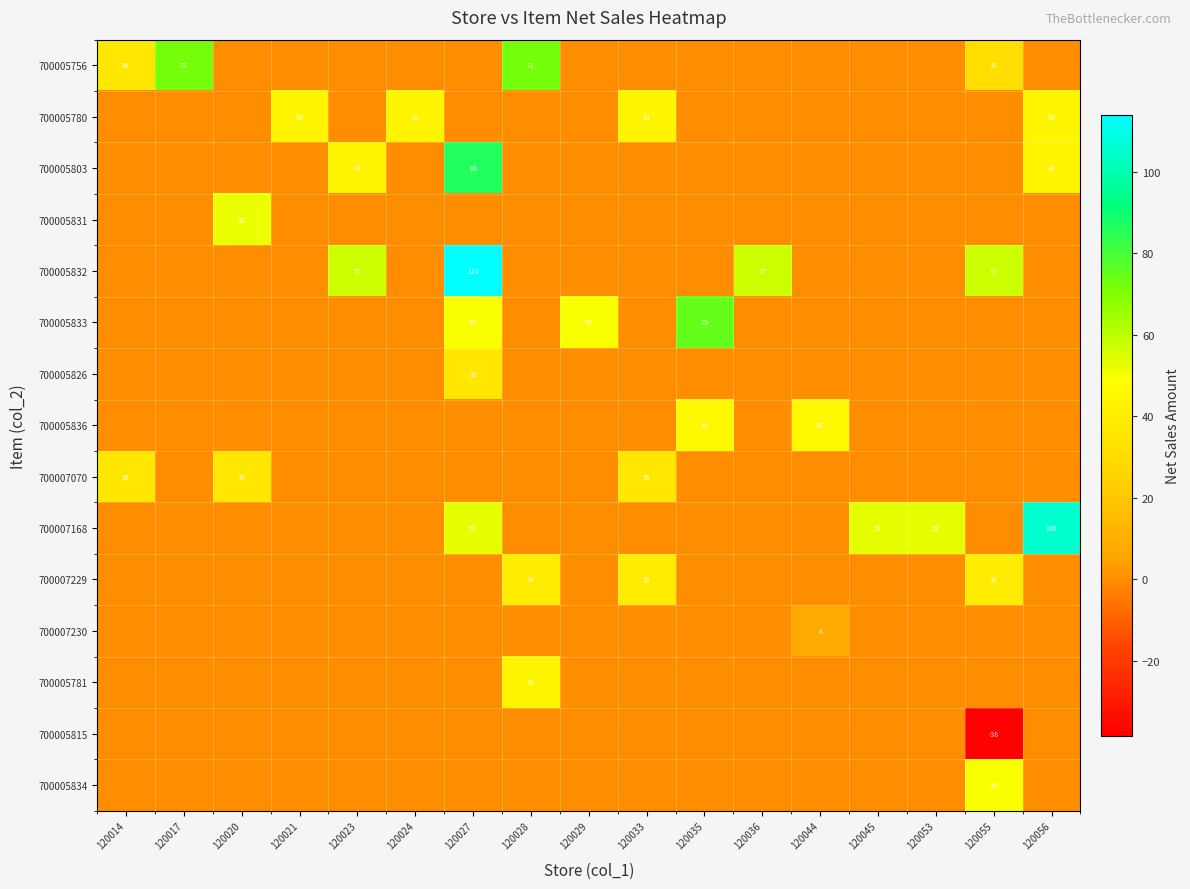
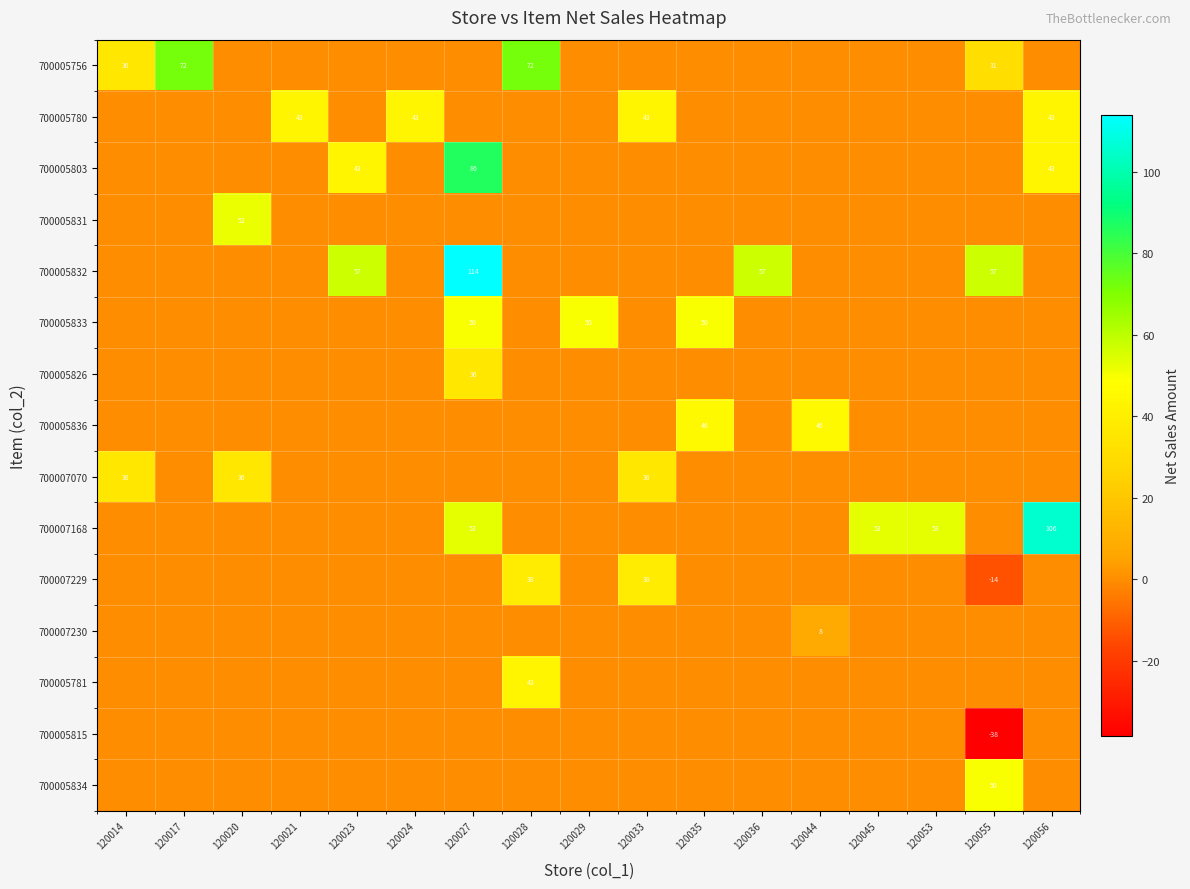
  {
    "700005756": {
      "120014": 36,
      "120017": 72,
      "120028": 72,
      "120055": 31
    },
    "700005780": {
      "120021": 43,
      "120024": 43,
      "120033": 43,
      "120056": 43
    },
    "700005803": {
      "120023": 43,
      "120027": 86,
      "120056": 43
    },
    "700005831": {
      "120020": 52
    },
    "700005832": {
      "120023": 57,
      "120027": 114,
      "120036": 57,
      "120055": 57
    },
    "700005833": {
      "120027": 50,
      "120029": 50,
-     "120035": 75
+     "120035": 50
    },
    "700005826": {
      "120027": 36
    },
    "700005836": {
      "120035": 46,
      "120044": 46
    },
    "700007070": {
      "120014": 36,
      "120020": 36,
      "120033": 36
    },
    "700007168": {
      "120027": 53,
      "120045": 53,
      "120053": 53,
      "120056": 106
    },
    "700007229": {
      "120028": 38,
      "120033": 38,
-     "120055": 38
+     "120055": -14
    },
    "700007230": {
      "120044": 8
    },
    "700005781": {
      "120028": 43
    },
    "700005815": {
      "120055": -38
    },
    "700005834": {
      "120055": 50
    }
  }
